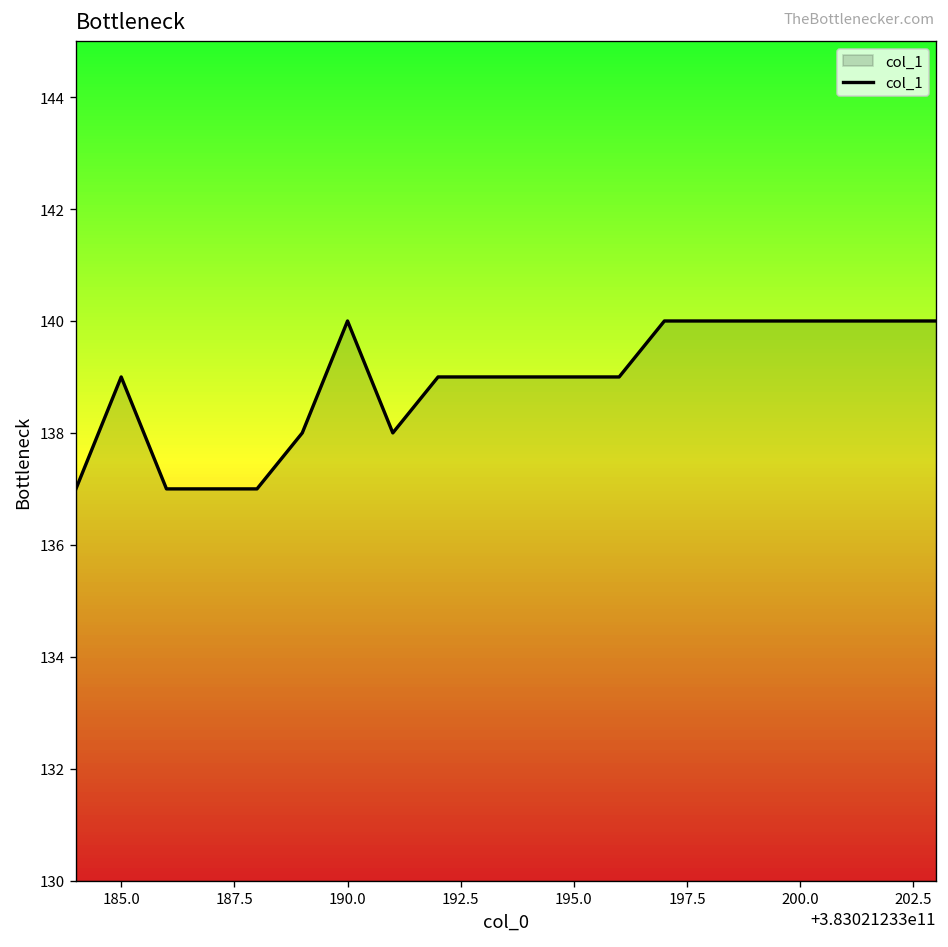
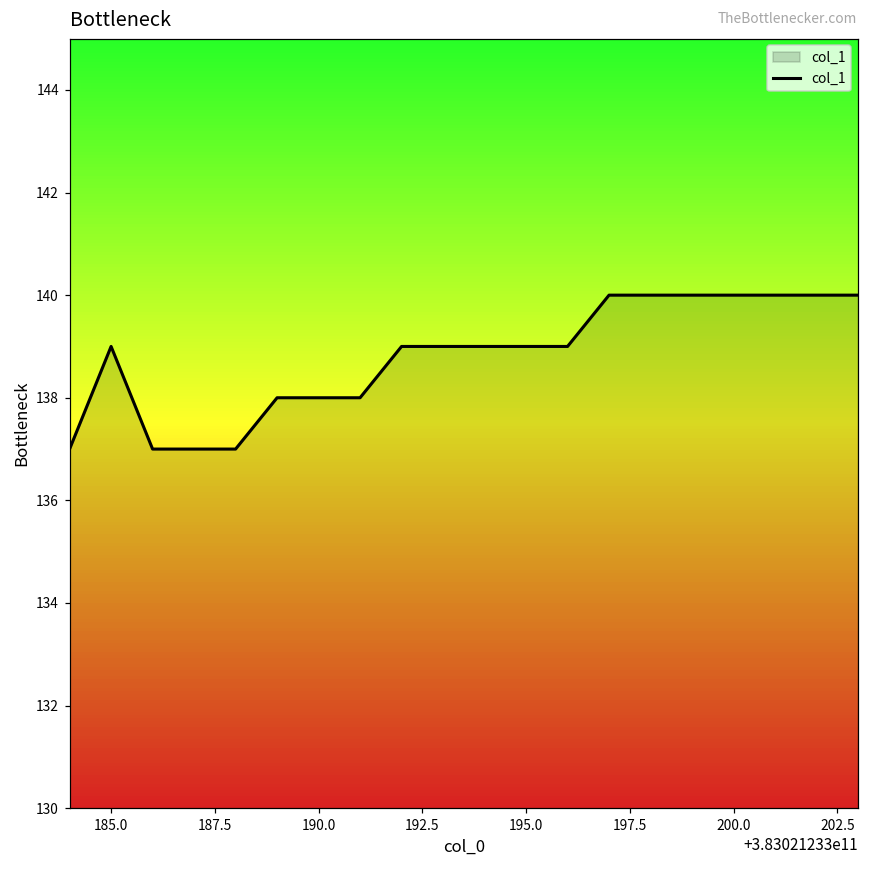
  {
    "185.0": 139,
-   "190.0": 140,
+   "190.0": 138,
    "195.0": 139,
    "200.0": 140
  }
